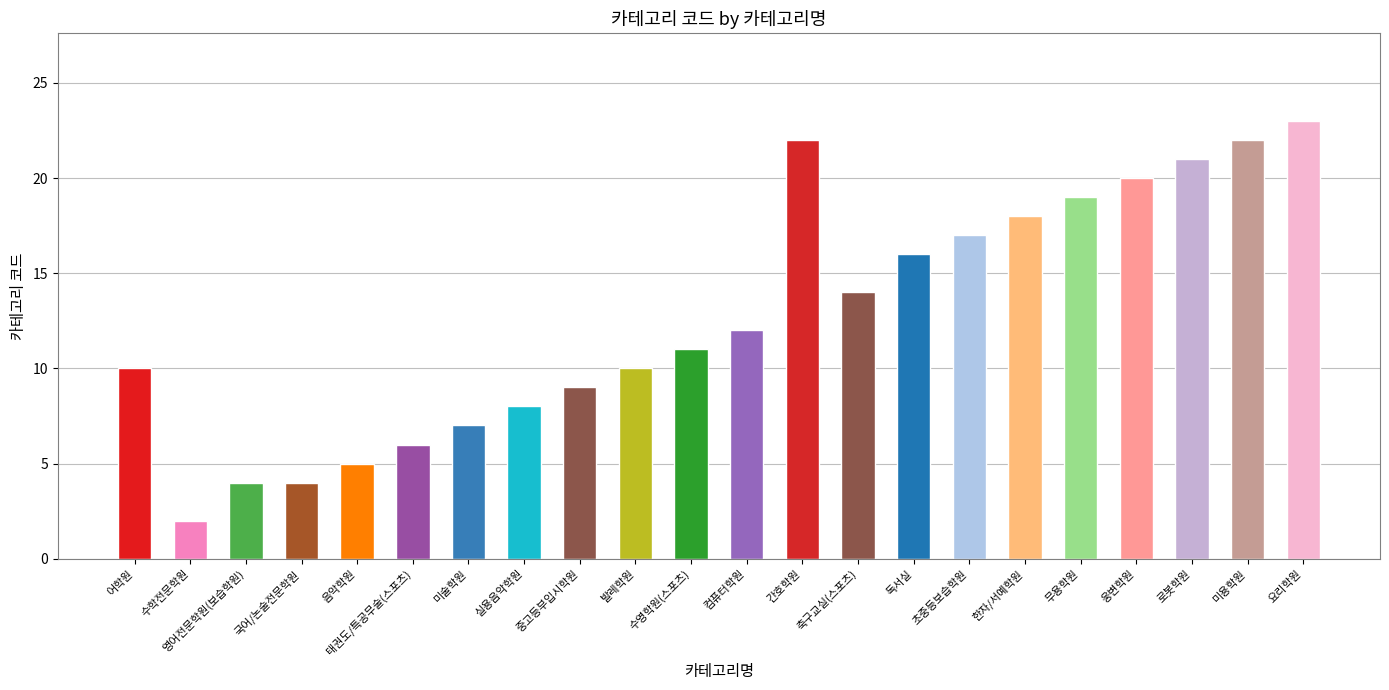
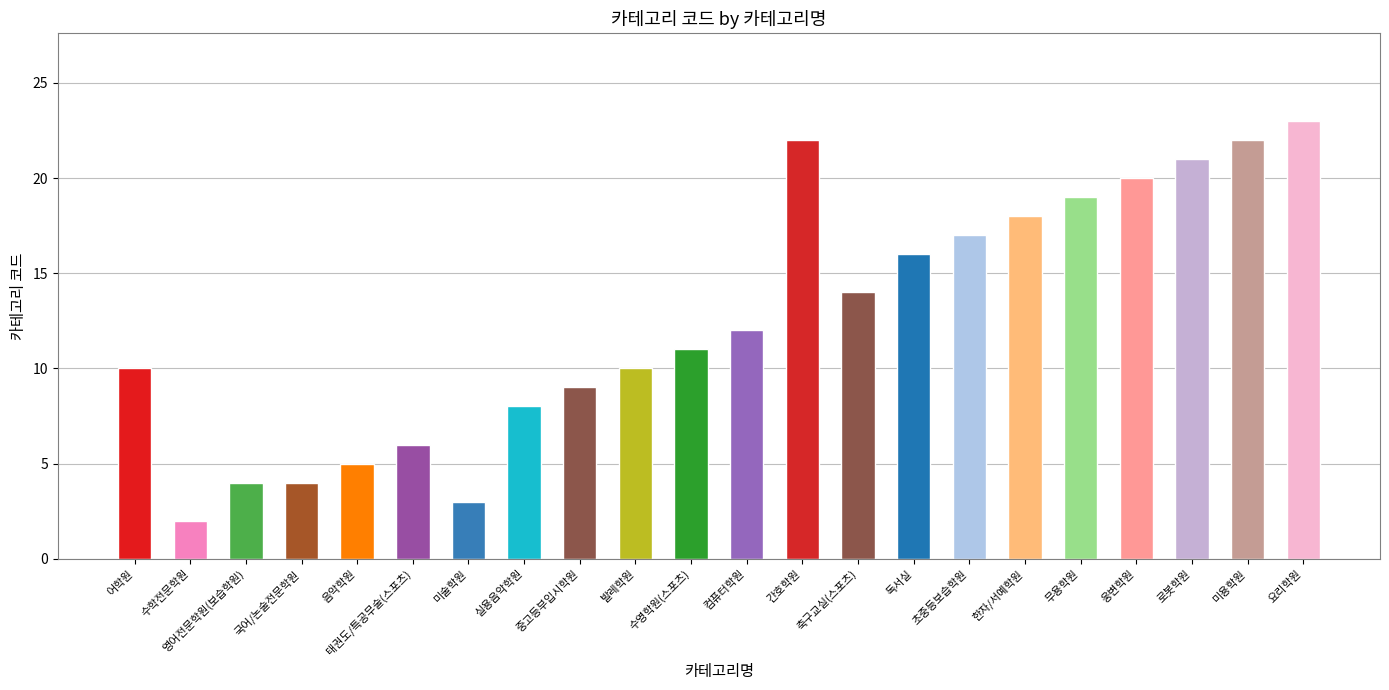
  {
    "어학원": 10,
    "수학전문학원": 2,
    "영어전문학원(보습학원)": 4,
    "국어/논술전문학원": 4,
    "음악학원": 5,
    "태권도/특공무술(스포츠)": 6,
-   "미술학원": 7,
+   "미술학원": 3,
    "실용음악학원": 8,
    "중고등부입시학원": 9,
    "발레학원": 10,
    "수영학원(스포츠)": 11,
    "컴퓨터학원": 12,
    "간호학원": 22,
    "축구교실(스포츠)": 14,
    "독서실": 16,
    "초중등보습학원": 17,
    "한자/서예학원": 18,
    "무용학원": 19,
    "웅변학원": 20,
    "로봇학원": 21,
    "미용학원": 22,
    "요리학원": 23
  }
